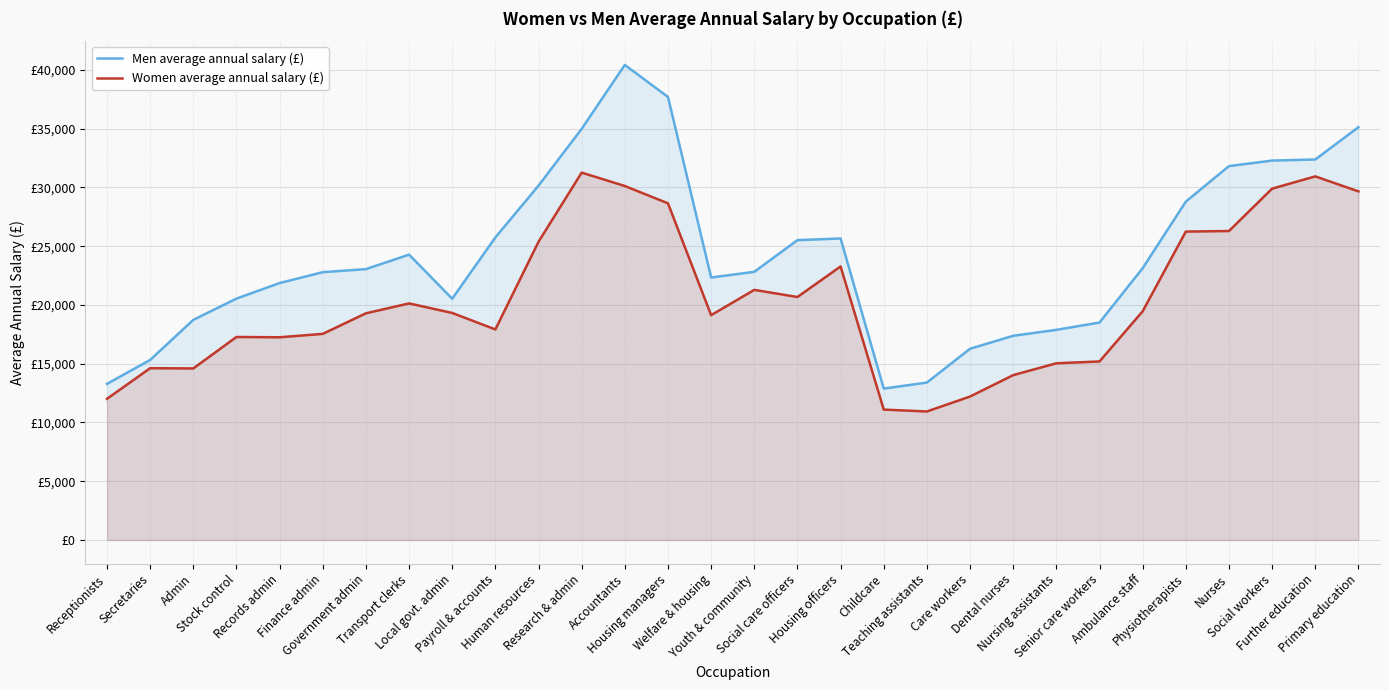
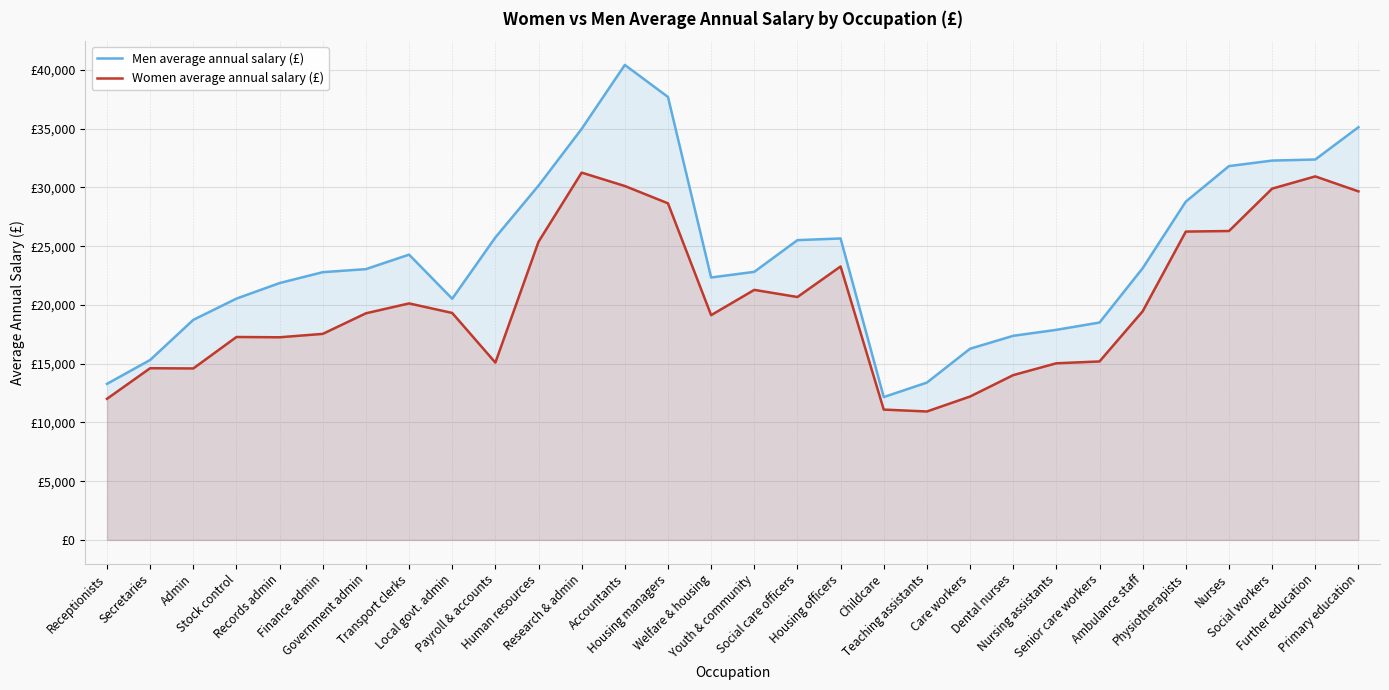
  {
    "Men average annual salary (£)": {
      "Receptionists": "£13,300",
      "Secretaries": "£15,300",
      "Admin": "£18,700",
      "Stock control": "£20,500",
      "Records admin": "£21,900",
      "Finance admin": "£22,800",
      "Government admin": "£23,000",
      "Transport clerks": "£24,300",
      "Local govt. admin": "£20,500",
      "Payroll & accounts": "£25,700",
      "Human resources": "£30,200",
      "Research & admin": "£35,000",
      "Accountants": "£40,400",
      "Housing managers": "£37,700",
      "Welfare & housing": "£22,300",
      "Youth & community": "£22,800",
      "Social care officers": "£25,500",
      "Housing officers": "£25,700",
-     "Childcare": "£12,900",
+     "Childcare": "£12,200",
      "Teaching assistants": "£13,400",
      "Care workers": "£16,300",
      "Dental nurses": "£17,400",
      "Nursing assistants": "£17,900",
      "Senior care workers": "£18,500",
      "Ambulance staff": "£23,100",
      "Physiotherapists": "£28,800",
      "Nurses": "£31,800",
      "Social workers": "£32,300",
      "Further education": "£32,400",
      "Primary education": "£35,100"
    },
    "Women average annual salary (£)": {
      "Receptionists": "£12,000",
      "Secretaries": "£14,600",
      "Admin": "£14,600",
      "Stock control": "£17,300",
      "Records admin": "£17,200",
      "Finance admin": "£17,500",
      "Government admin": "£19,300",
      "Transport clerks": "£20,100",
      "Local govt. admin": "£19,300",
-     "Payroll & accounts": "£17,900",
+     "Payroll & accounts": "£15,100",
      "Human resources": "£25,400",
      "Research & admin": "£31,300",
      "Accountants": "£30,100",
      "Housing managers": "£28,600",
      "Welfare & housing": "£19,100",
      "Youth & community": "£21,300",
      "Social care officers": "£20,700",
      "Housing officers": "£23,300",
      "Childcare": "£11,100",
      "Teaching assistants": "£10,900",
      "Care workers": "£12,200",
      "Dental nurses": "£14,000",
      "Nursing assistants": "£15,000",
      "Senior care workers": "£15,200",
      "Ambulance staff": "£19,500",
      "Physiotherapists": "£26,200",
      "Nurses": "£26,300",
      "Social workers": "£29,900",
      "Further education": "£30,900",
      "Primary education": "£29,700"
    }
  }
